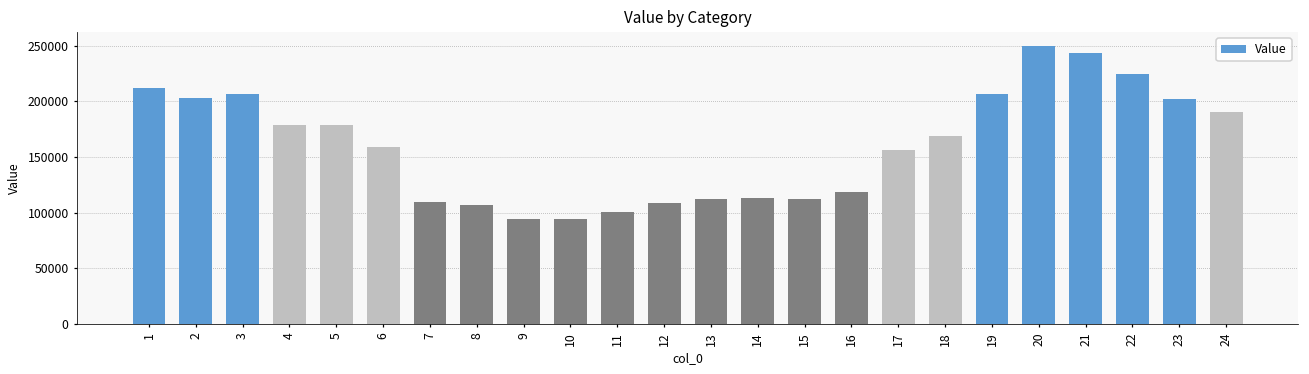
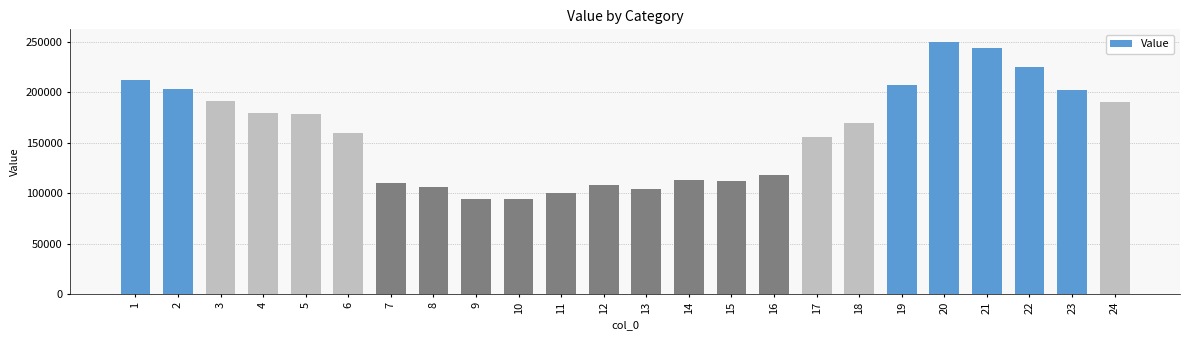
  {
    "1": 212000,
    "2": 203000,
-   "3": 206000,
+   "3": 192000,
    "4": 179000,
    "5": 179000,
    "6": 159000,
    "7": 110000,
    "8": 106000,
    "9": 94000,
    "10": 95000,
    "11": 101000,
    "12": 108000,
-   "13": 113000,
+   "13": 104000,
    "14": 113000,
    "15": 113000,
    "16": 118000,
    "17": 156000,
    "18": 169000,
    "19": 207000,
    "20": 250000,
    "21": 244000,
    "22": 225000,
    "23": 202000,
    "24": 190000
  }
